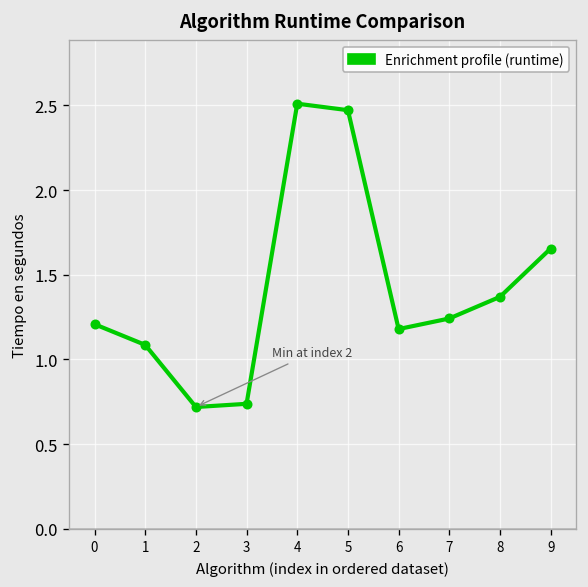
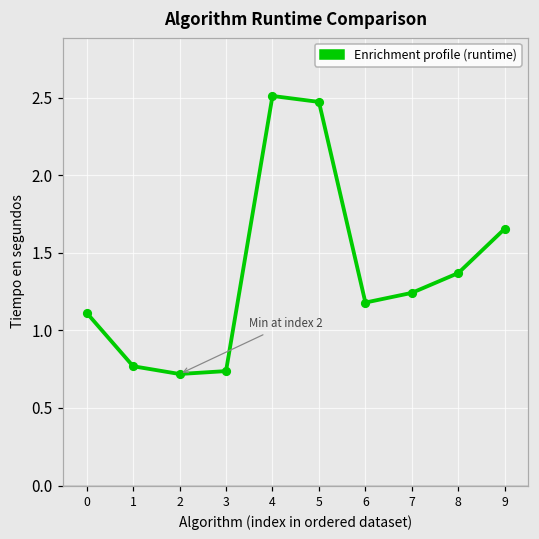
  {
-   "0": 1.21,
-   "1": 1.09,
+   "0": 1.11,
+   "1": 0.77,
    "2": 0.72,
    "4": 2.51,
    "5": 2.47,
    "6": 1.18,
    "7": 1.24,
    "8": 1.37,
    "9": 1.65
  }
